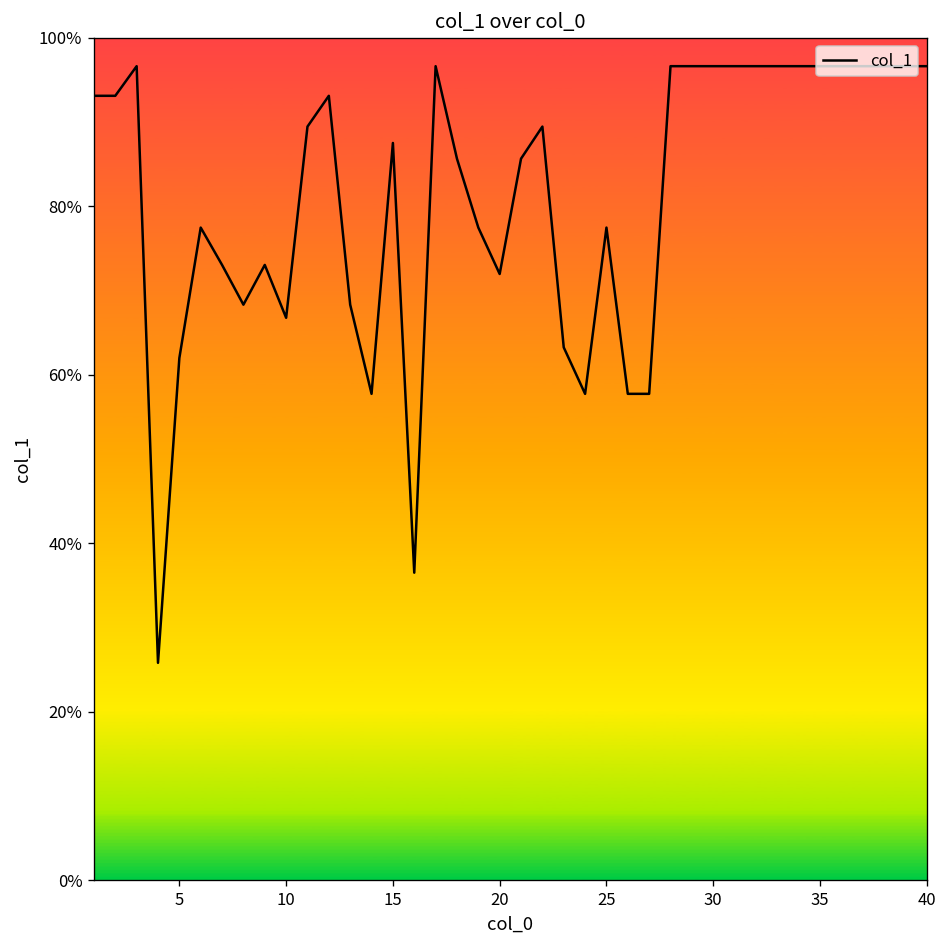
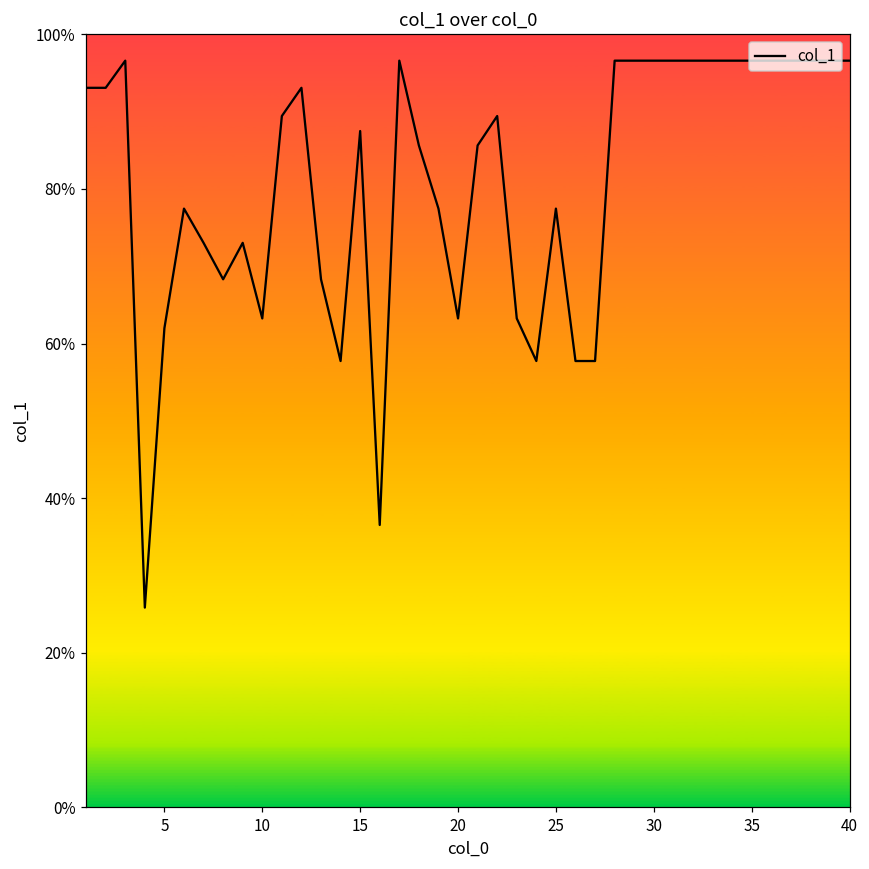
  {
    "5": "62%",
-   "10": "67%",
+   "10": "63%",
    "15": "87%",
-   "20": "72%",
+   "20": "63%",
    "25": "77%",
    "30": "97%",
    "40": "97%"
  }
